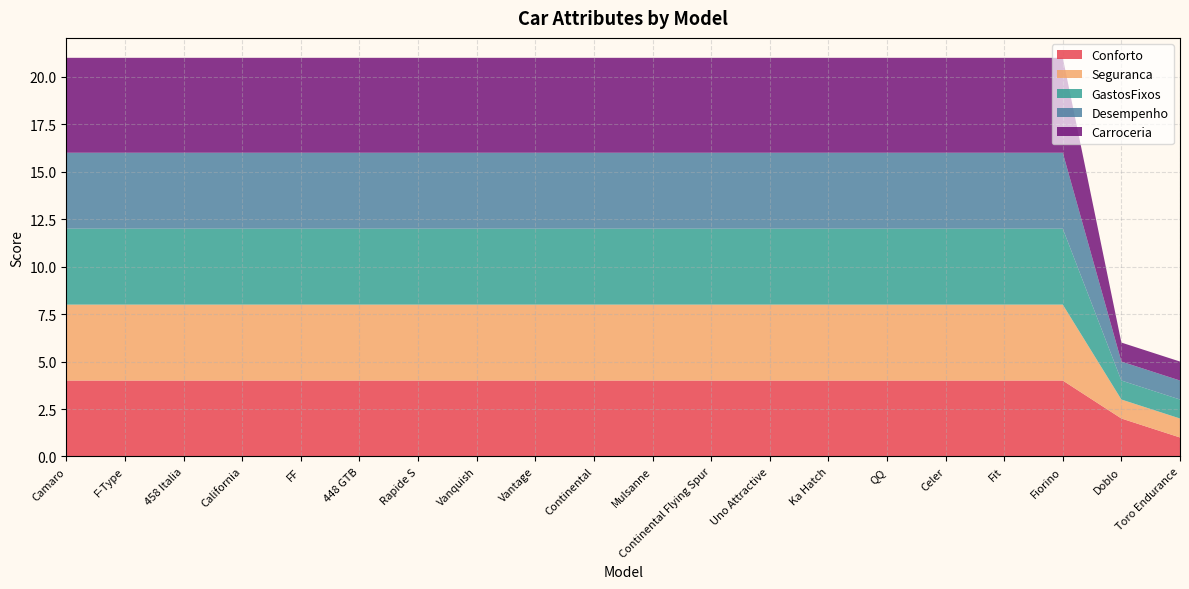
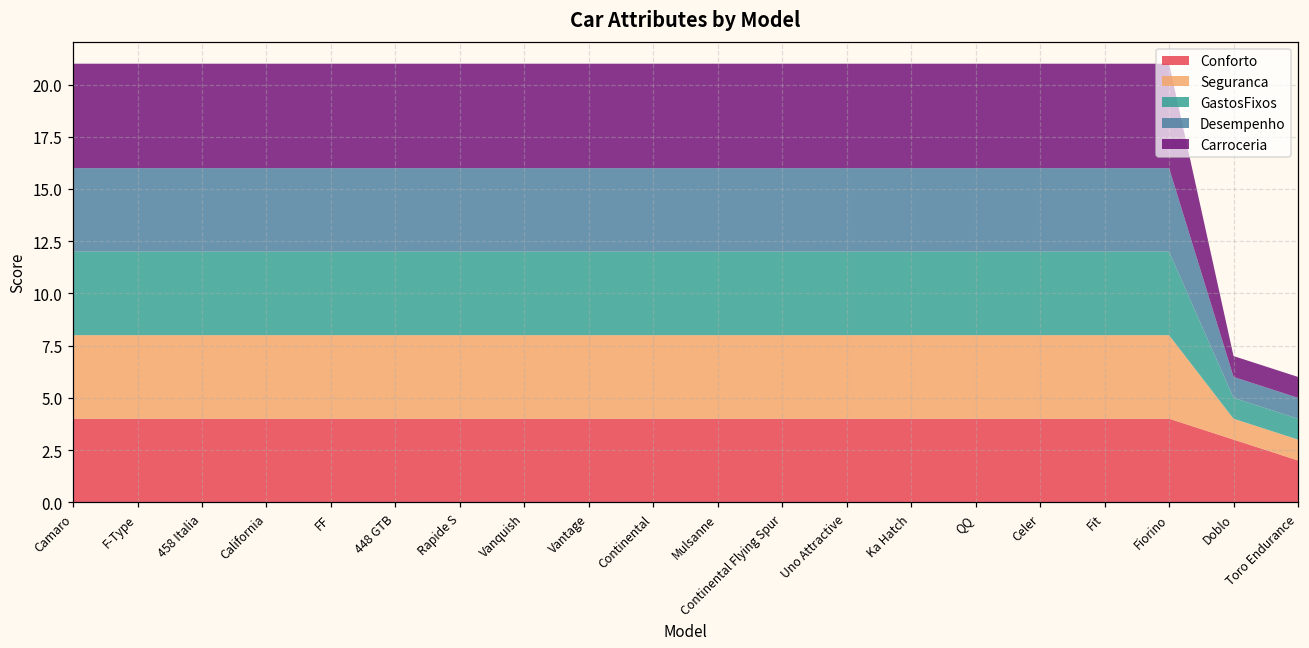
  {
    "Conforto": {
      "Camaro": 4,
      "F-Type": 4,
      "458 Italia": 4,
      "California": 4,
      "FF": 4,
      "448 GTB": 4,
      "Rapide S": 4,
      "Vanquish": 4,
      "Vantage": 4,
      "Continental": 4,
      "Mulsanne": 4,
      "Continental Flying Spur": 4,
      "Uno Attractive": 4,
      "Ka Hatch": 4,
      "QQ": 4,
      "Celer": 4,
      "Fit": 4,
      "Fiorino": 4,
-     "Doblo": 2,
-     "Toro Endurance": 1
+     "Doblo": 3,
+     "Toro Endurance": 2
    },
    "Seguranca": {
      "Camaro": 4,
      "F-Type": 4,
      "458 Italia": 4,
      "California": 4,
      "FF": 4,
      "448 GTB": 4,
      "Rapide S": 4,
      "Vanquish": 4,
      "Vantage": 4,
      "Continental": 4,
      "Mulsanne": 4,
      "Continental Flying Spur": 4,
      "Uno Attractive": 4,
      "Ka Hatch": 4,
      "QQ": 4,
      "Celer": 4,
      "Fit": 4,
      "Fiorino": 4,
      "Doblo": 1,
      "Toro Endurance": 1
    },
    "Carroceria": {
      "Camaro": 5,
      "F-Type": 5,
      "458 Italia": 5,
      "California": 5,
      "FF": 5,
      "448 GTB": 5,
      "Rapide S": 5,
      "Vanquish": 5,
      "Vantage": 5,
      "Continental": 5,
      "Mulsanne": 5,
      "Continental Flying Spur": 5,
      "Uno Attractive": 5,
      "Ka Hatch": 5,
      "QQ": 5,
      "Celer": 5,
      "Fit": 5,
      "Doblo": 1,
      "Toro Endurance": 1
    }
  }
